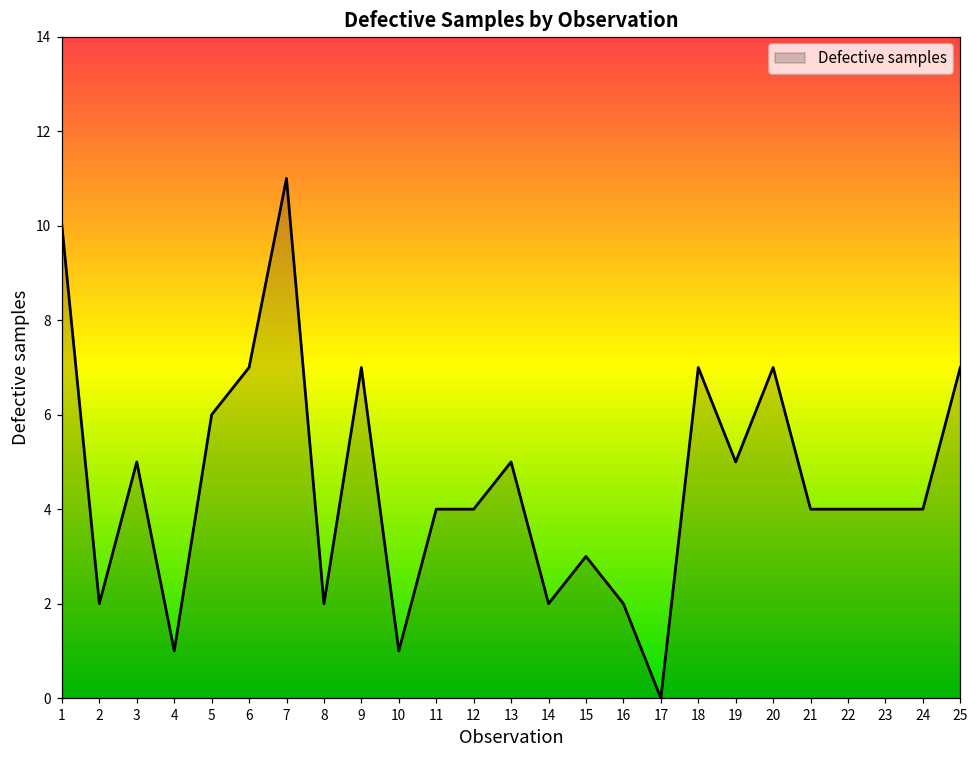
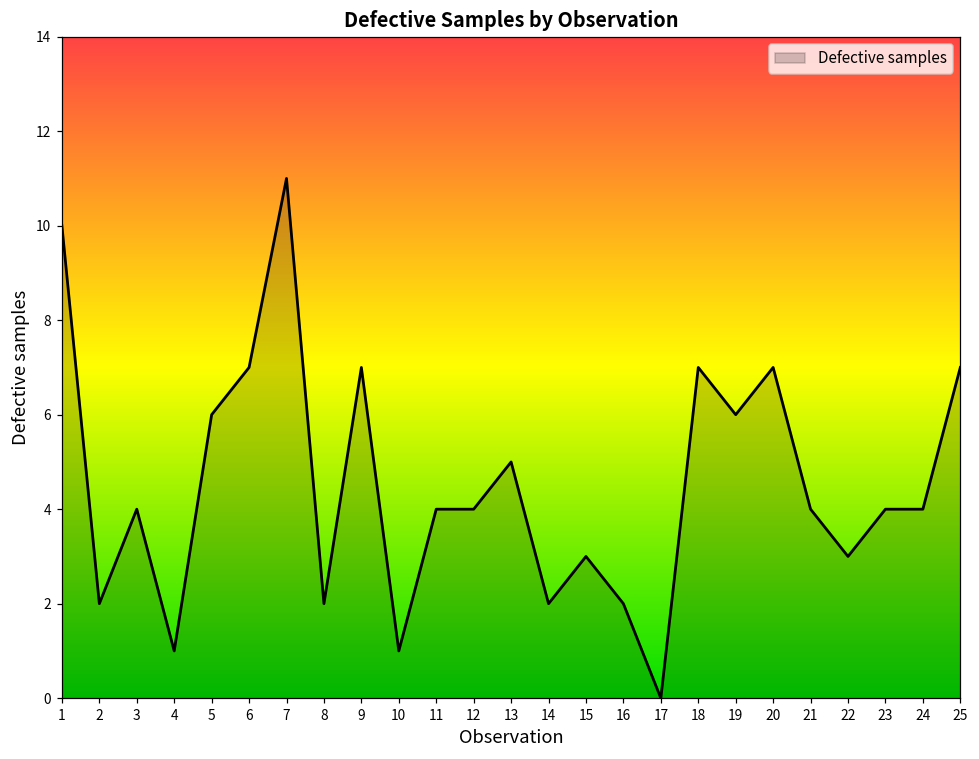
  {
    "1": 10,
    "2": 2,
-   "3": 5,
+   "3": 4,
    "4": 1,
    "5": 6,
    "6": 7,
    "7": 11,
    "8": 2,
    "9": 7,
    "10": 1,
    "11": 4,
    "12": 4,
    "13": 5,
    "14": 2,
    "15": 3,
    "16": 2,
    "17": 0,
    "18": 7,
-   "19": 5,
+   "19": 6,
    "20": 7,
    "21": 4,
-   "22": 4,
+   "22": 3,
    "23": 4,
    "24": 4,
    "25": 7
  }
